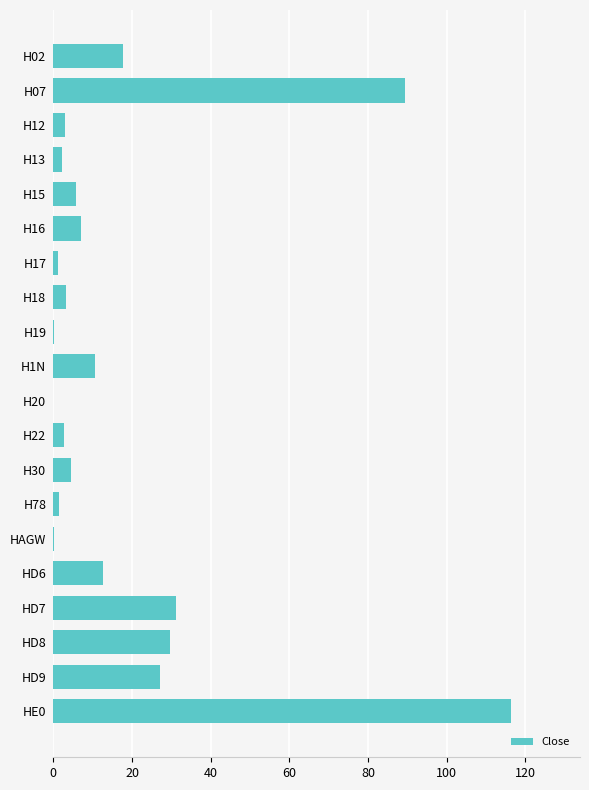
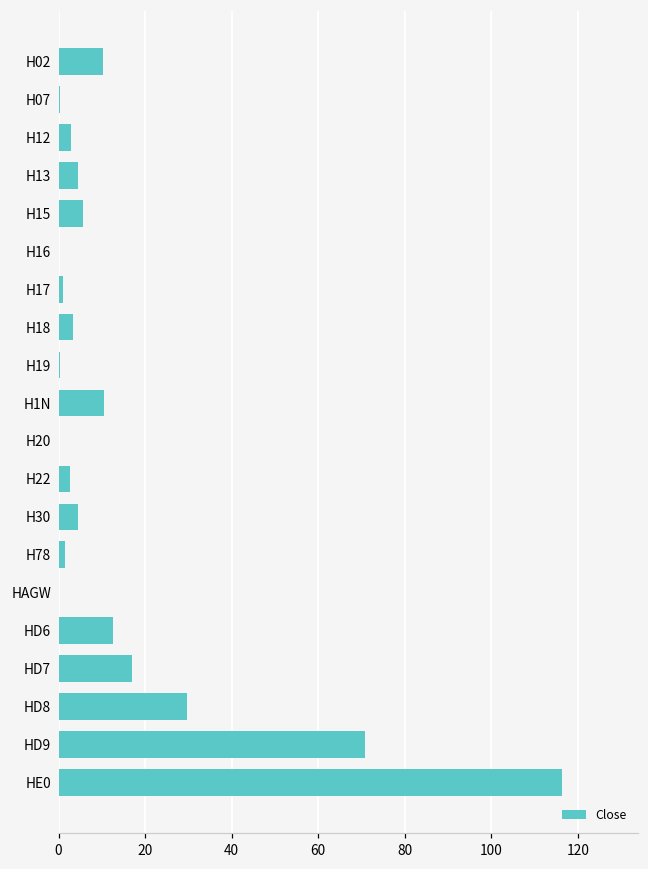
  {
-   "H02": 18,
-   "H07": 89,
+   "H02": 10,
+   "H07": 0,
    "H12": 3,
-   "H13": 2,
+   "H13": 5,
    "H15": 6,
-   "H16": 7,
+   "H16": 0,
    "H17": 1,
    "H18": 3,
    "H1N": 10,
    "H22": 3,
    "H30": 5,
    "H78": 1,
    "HD6": 13,
-   "HD7": 31,
+   "HD7": 17,
    "HD8": 30,
-   "HD9": 27,
+   "HD9": 71,
    "HE0": 116
  }
